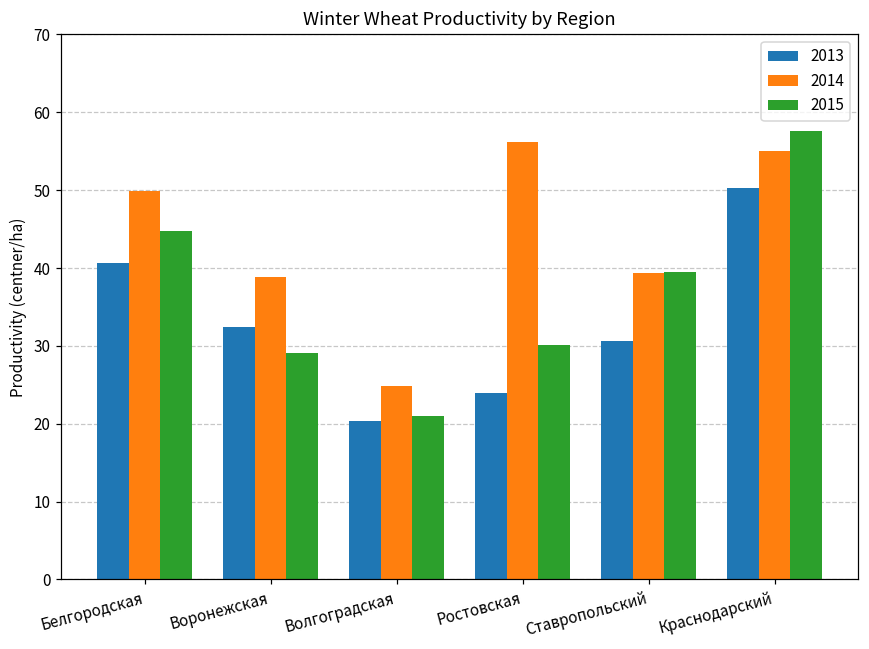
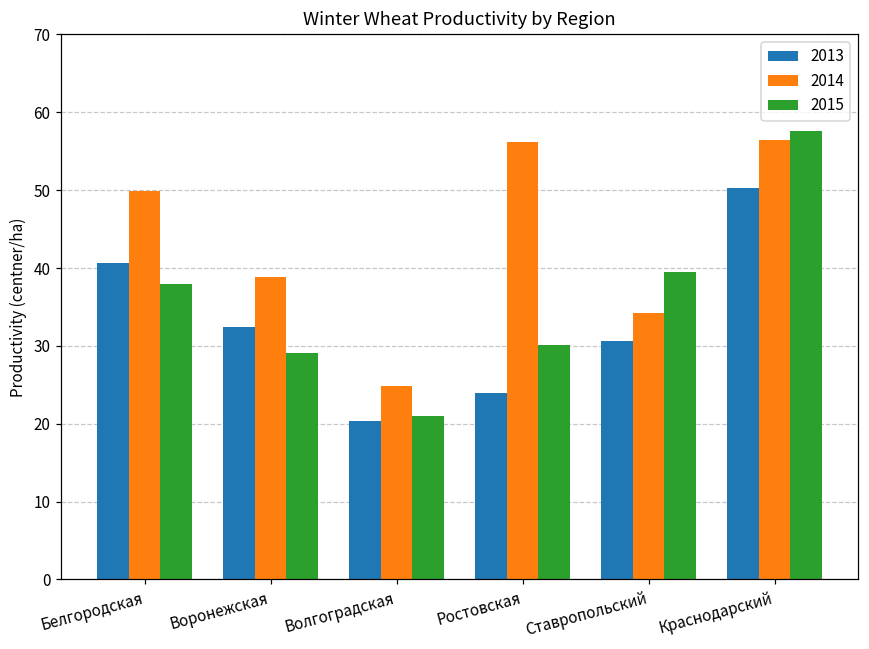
  {
    "2013": {
      "Белгородская": 41,
      "Воронежская": 32,
      "Волгоградская": 20,
      "Ростовская": 24,
      "Ставропольский": 31,
      "Краснодарский": 50
    },
    "2014": {
      "Белгородская": 50,
      "Воронежская": 39,
      "Волгоградская": 25,
      "Ростовская": 56,
-     "Ставропольский": 39,
-     "Краснодарский": 55
+     "Ставропольский": 34,
+     "Краснодарский": 57
    },
    "2015": {
-     "Белгородская": 45,
+     "Белгородская": 38,
      "Воронежская": 29,
      "Волгоградская": 21,
      "Ростовская": 30,
      "Ставропольский": 40,
      "Краснодарский": 58
    }
  }
